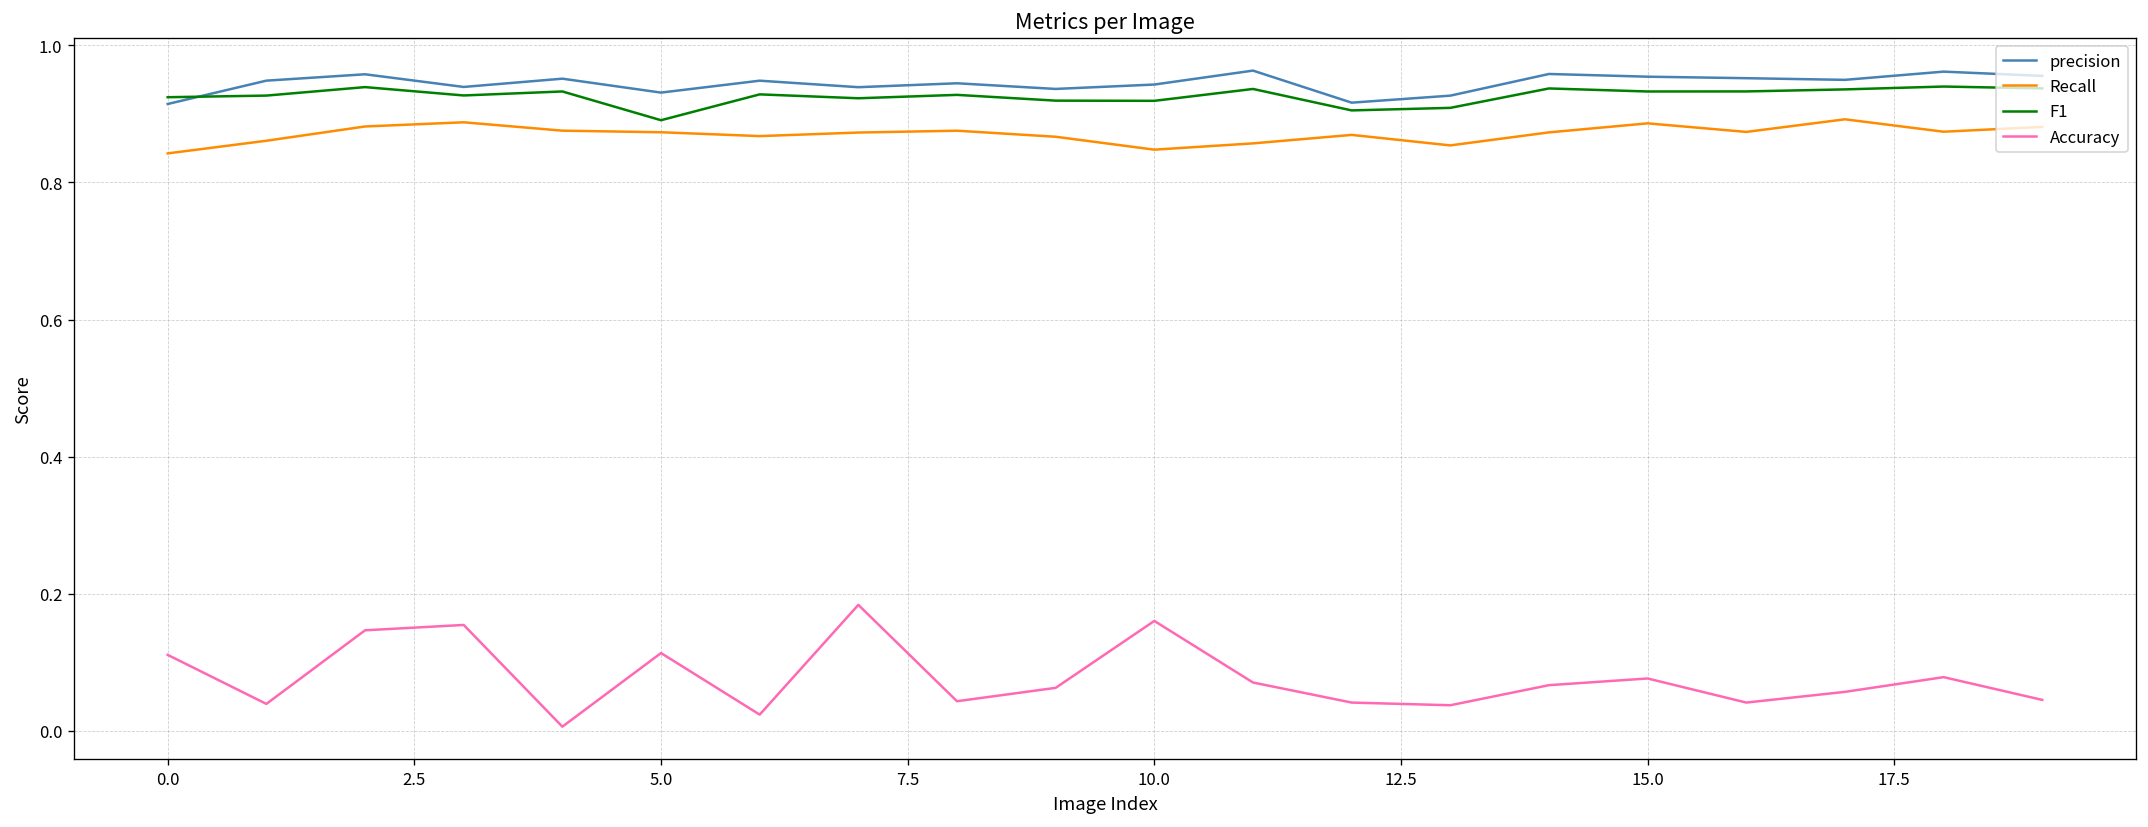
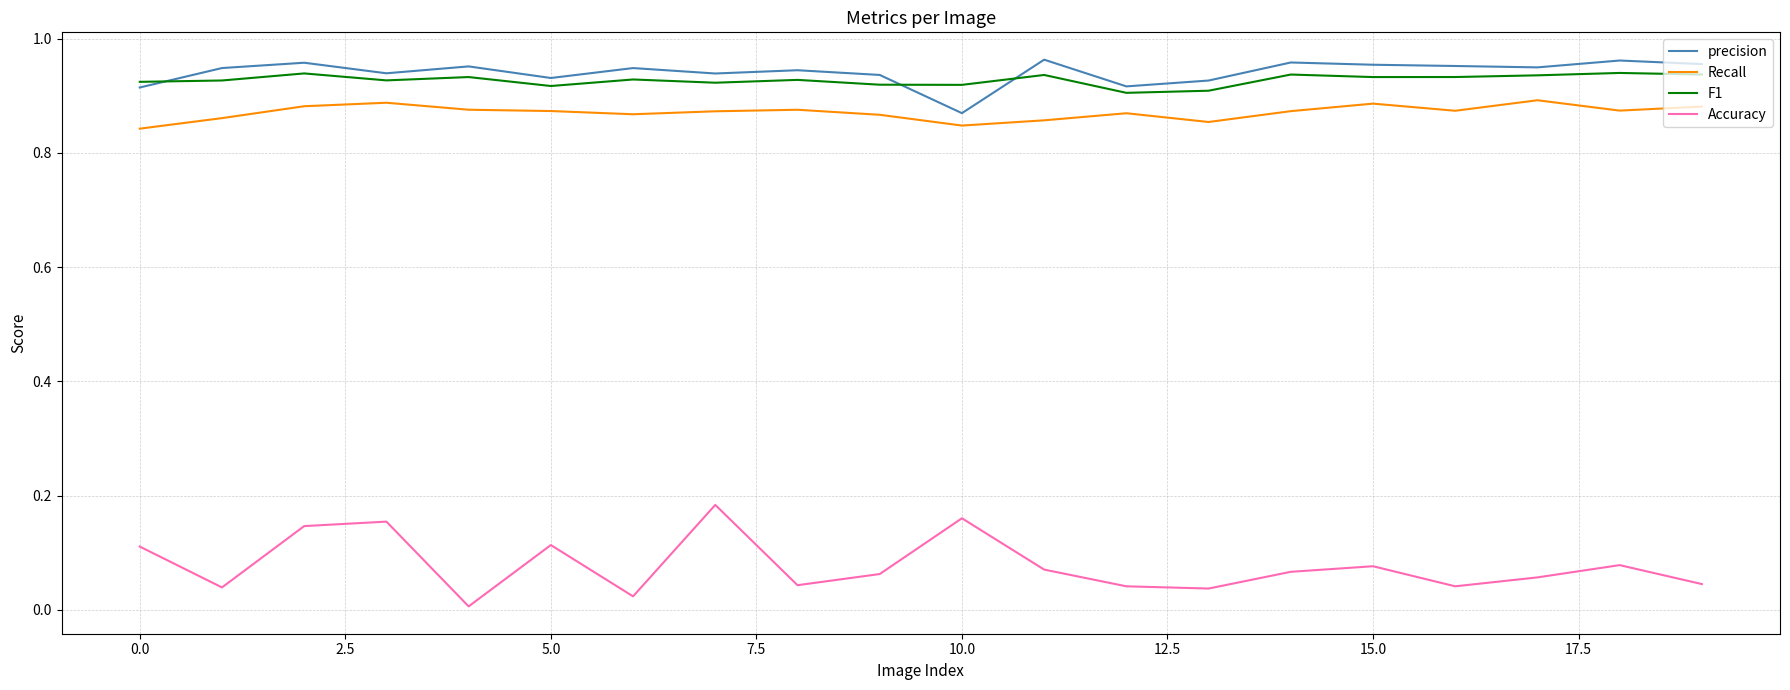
  {
    "precision": {
      "0.0": 0.91,
      "5.0": 0.93,
-     "10.0": 0.94,
+     "10.0": 0.87,
      "15.0": 0.95
    },
    "Recall": {
      "0.0": 0.84,
      "5.0": 0.87,
      "10.0": 0.85,
      "15.0": 0.89
    },
    "F1": {
      "0.0": 0.92,
-     "5.0": 0.89,
+     "5.0": 0.92,
      "10.0": 0.92,
      "15.0": 0.93
    },
    "Accuracy": {
      "0.0": 0.11,
      "5.0": 0.11,
      "10.0": 0.16,
      "15.0": 0.08
    }
  }
